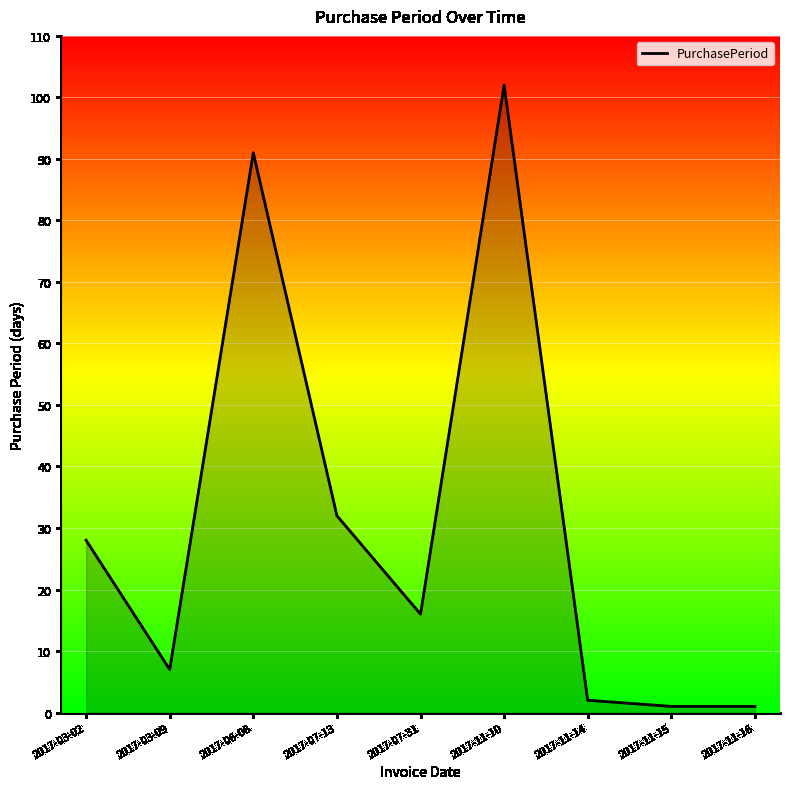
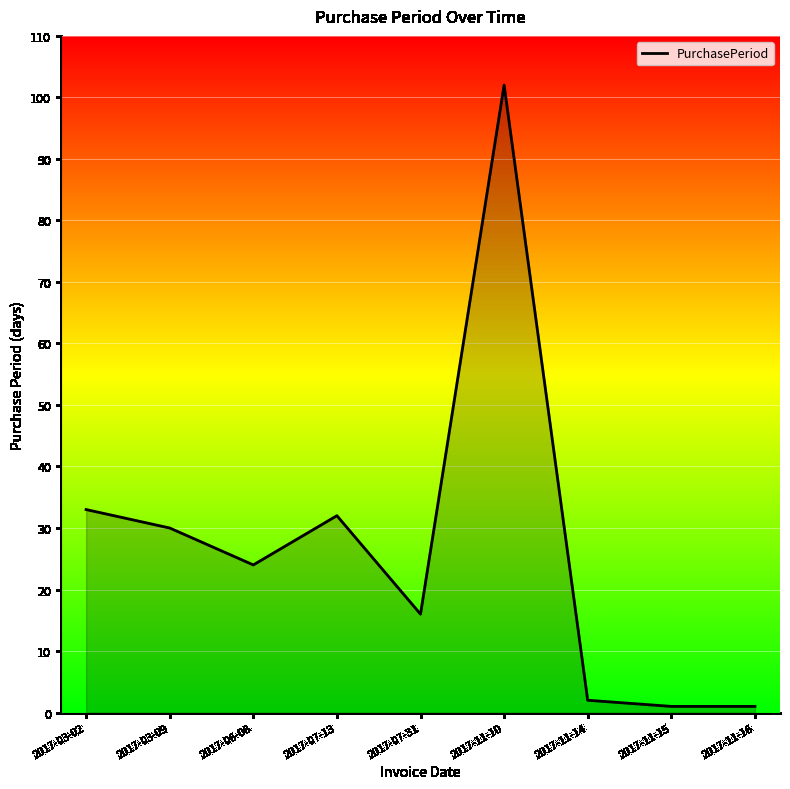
  {
-   "2017-03-02": 28,
-   "2017-03-09": 7,
-   "2017-06-08": 91,
+   "2017-03-02": 33,
+   "2017-03-09": 30,
+   "2017-06-08": 24,
    "2017-07-13": 32,
    "2017-07-31": 16,
    "2017-11-10": 102,
    "2017-11-14": 2,
    "2017-11-15": 1,
    "2017-11-16": 1
  }
